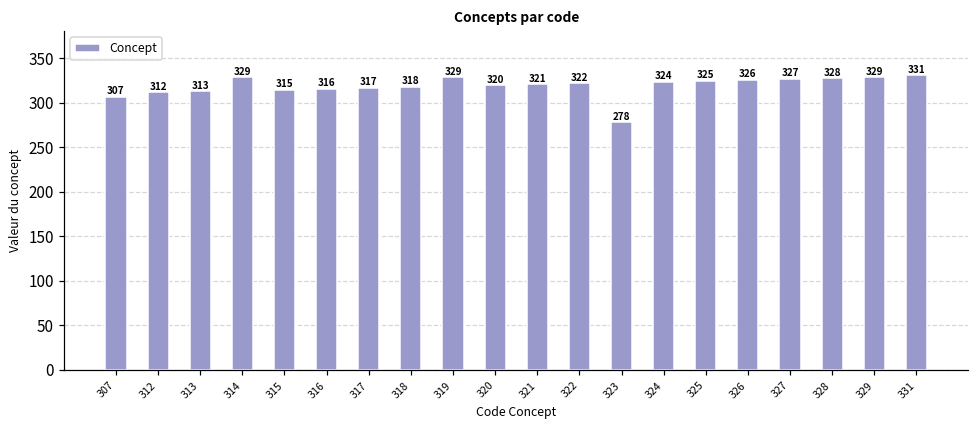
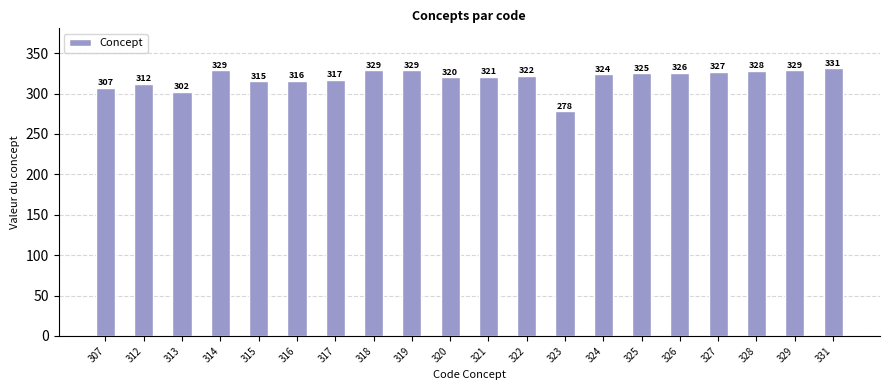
  {
    "307": 307,
    "312": 312,
-   "313": 313,
+   "313": 302,
    "314": 329,
    "315": 315,
    "316": 316,
    "317": 317,
-   "318": 318,
+   "318": 329,
    "319": 329,
    "320": 320,
    "321": 321,
    "322": 322,
    "323": 278,
    "324": 324,
    "325": 325,
    "326": 326,
    "327": 327,
    "328": 328,
    "329": 329,
    "331": 331
  }
